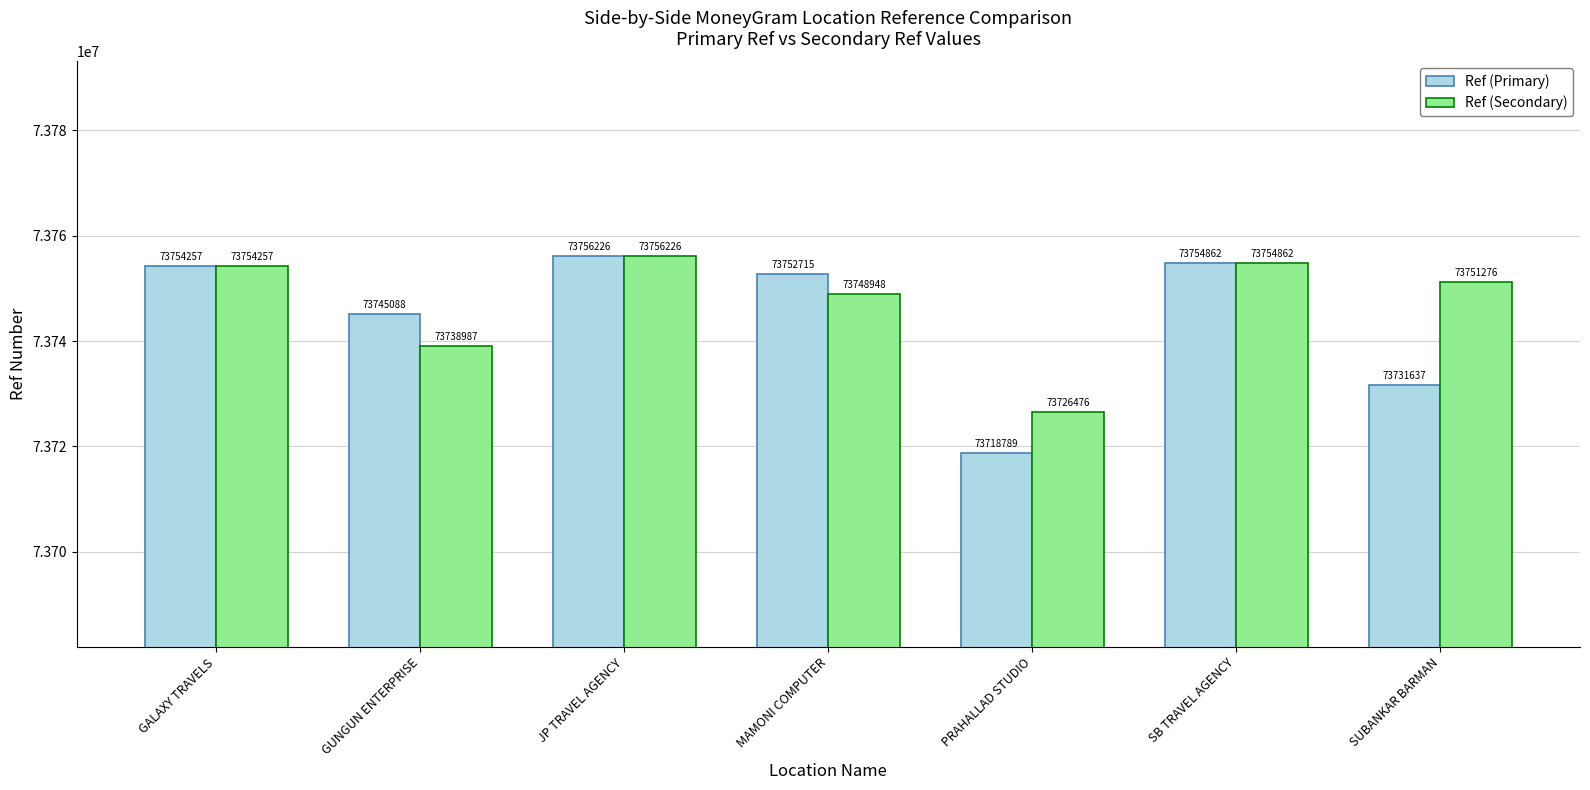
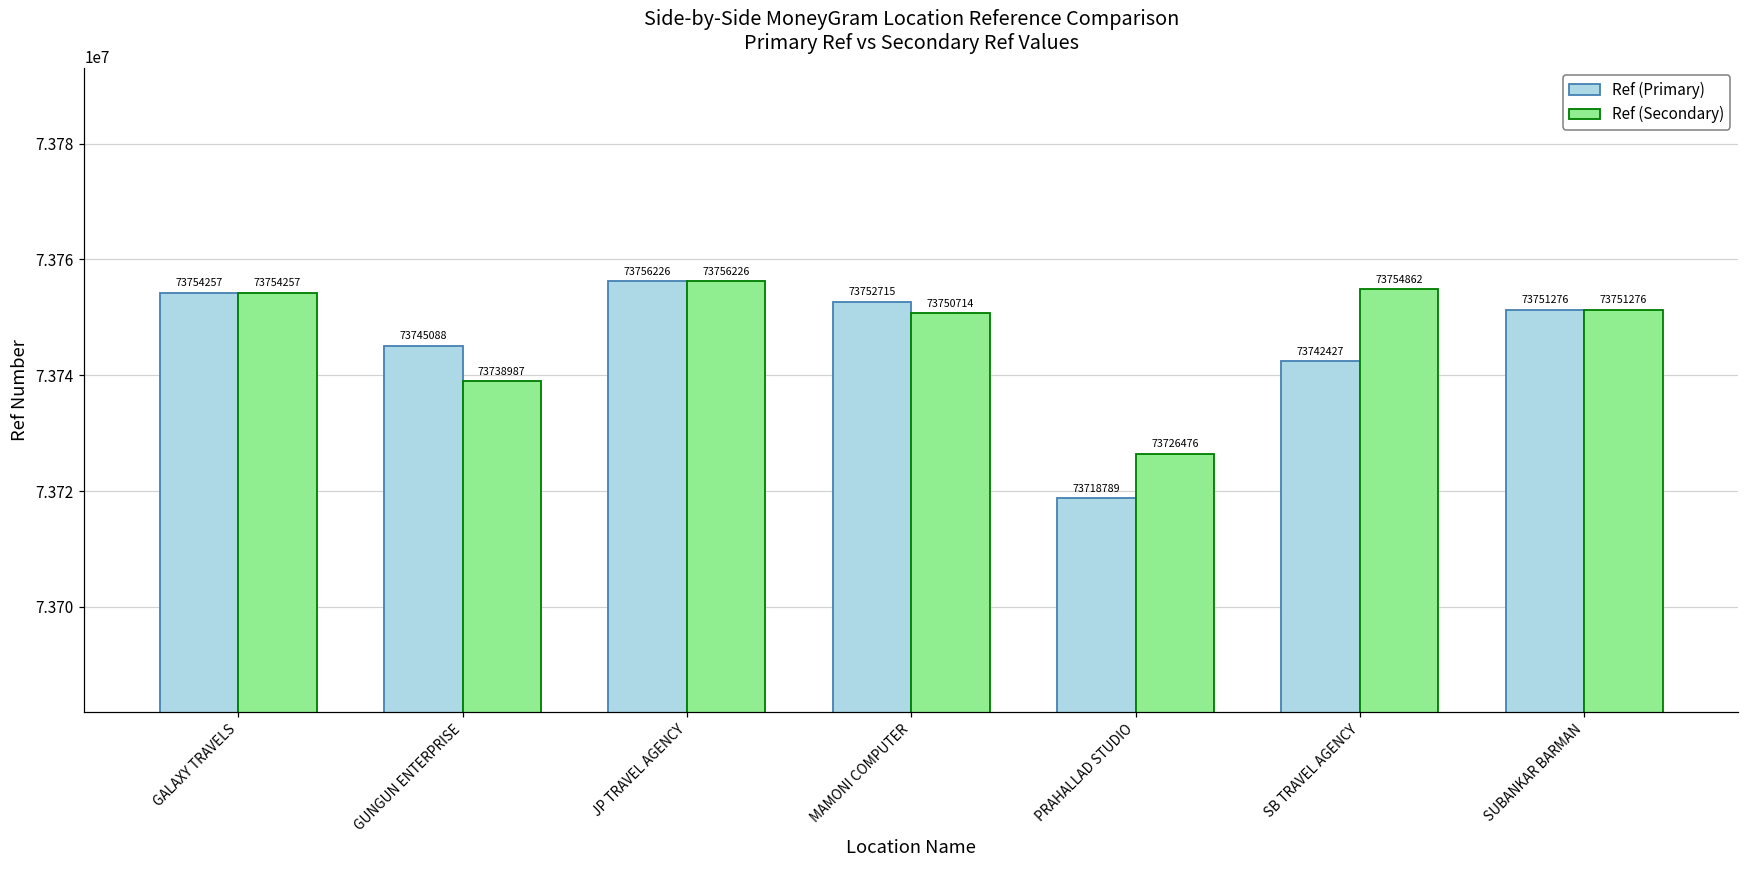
  {
    "Ref (Primary)": {
      "GALAXY TRAVELS": 73754257,
      "GUNGUN ENTERPRISE": 73745088,
      "JP TRAVEL AGENCY": 73756226,
      "MAMONI COMPUTER": 73752715,
      "PRAHALLAD STUDIO": 73718789,
-     "SB TRAVEL AGENCY": 73754862,
-     "SUBANKAR BARMAN": 73731637
+     "SB TRAVEL AGENCY": 73742427,
+     "SUBANKAR BARMAN": 73751276
    },
    "Ref (Secondary)": {
      "GALAXY TRAVELS": 73754257,
      "GUNGUN ENTERPRISE": 73738987,
      "JP TRAVEL AGENCY": 73756226,
-     "MAMONI COMPUTER": 73748948,
+     "MAMONI COMPUTER": 73750714,
      "PRAHALLAD STUDIO": 73726476,
      "SB TRAVEL AGENCY": 73754862,
      "SUBANKAR BARMAN": 73751276
    }
  }
